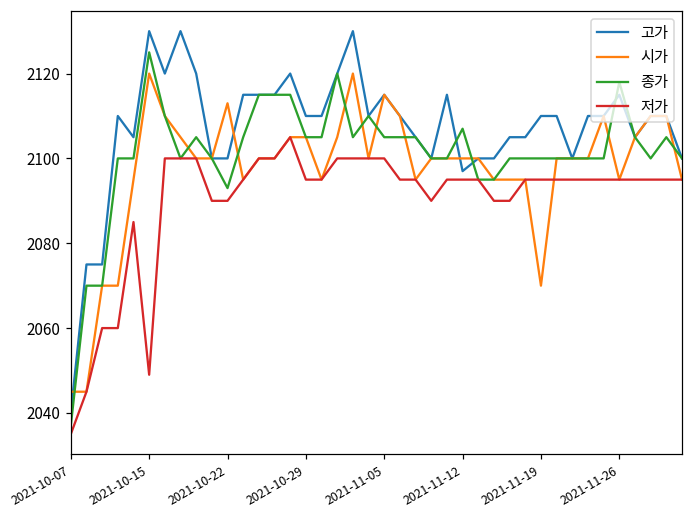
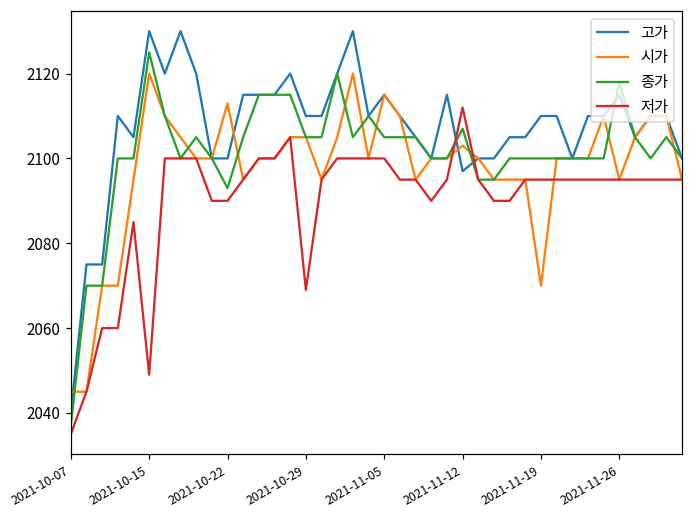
  {
    "고가": {
      "2021-10-07": 2040,
      "2021-10-15": 2130,
      "2021-10-22": 2100,
      "2021-10-29": 2110,
      "2021-11-12": 2097,
      "2021-11-19": 2110
    },
    "시가": {
      "2021-10-07": 2045,
      "2021-10-15": 2120,
      "2021-10-22": 2113,
-     "2021-11-12": 2100,
+     "2021-11-12": 2103,
      "2021-11-19": 2070
    },
    "종가": {
      "2021-10-07": 2037,
      "2021-10-15": 2125,
      "2021-10-22": 2093,
      "2021-11-05": 2105,
      "2021-11-12": 2107,
      "2021-11-19": 2100
    },
    "저가": {
      "2021-10-07": 2035,
      "2021-10-15": 2049,
      "2021-10-22": 2090,
-     "2021-10-29": 2095,
+     "2021-10-29": 2069,
      "2021-11-05": 2100,
-     "2021-11-12": 2095,
+     "2021-11-12": 2112,
      "2021-11-19": 2095
    }
  }
